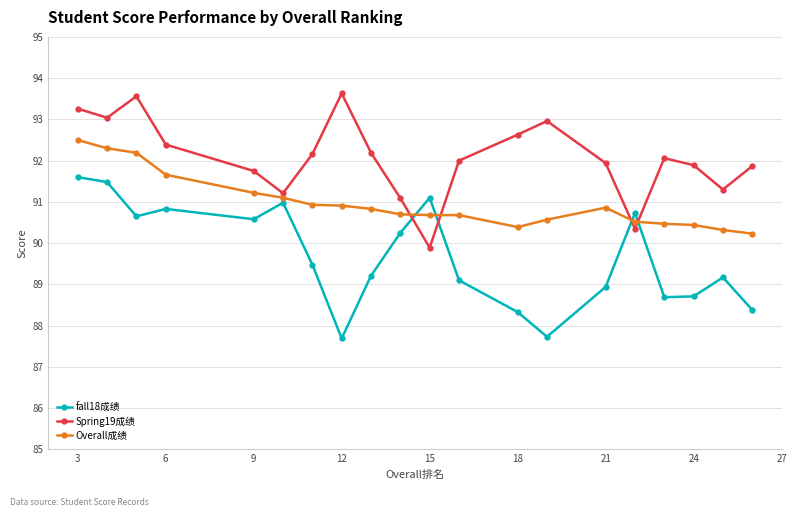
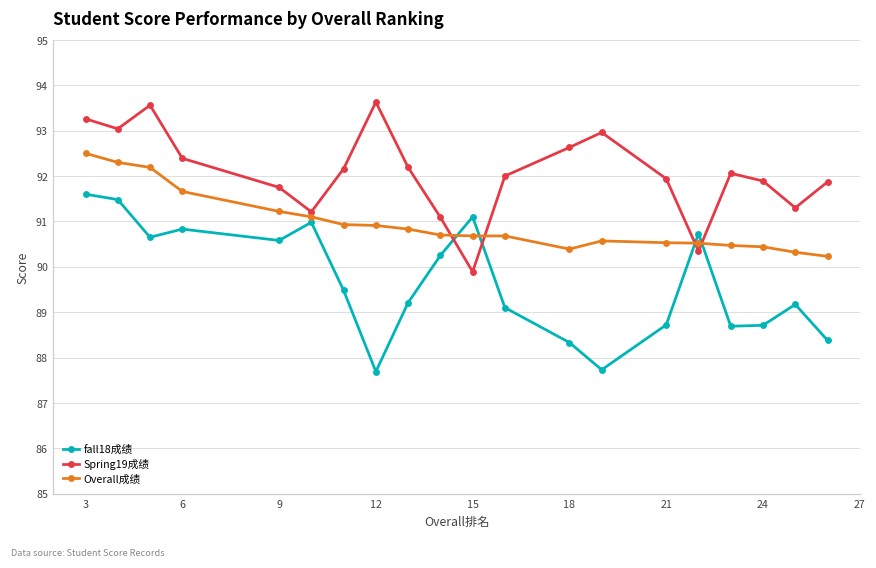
  {
    "fall18成绩": {
      "3": 91.6,
      "6": 90.8,
      "9": 90.6,
      "12": 87.7,
      "15": 91.1,
      "18": 88.3,
-     "21": 88.9,
+     "21": 88.7,
      "24": 88.7
    },
    "Spring19成绩": {
      "3": 93.3,
      "6": 92.4,
      "9": 91.8,
      "12": 93.6,
      "15": 89.9,
      "18": 92.6,
      "21": 91.9,
      "24": 91.9
    },
    "Overall成绩": {
      "3": 92.5,
      "6": 91.7,
      "9": 91.2,
      "12": 90.9,
      "15": 90.7,
      "18": 90.4,
-     "21": 90.9,
+     "21": 90.5,
      "24": 90.4
    }
  }
